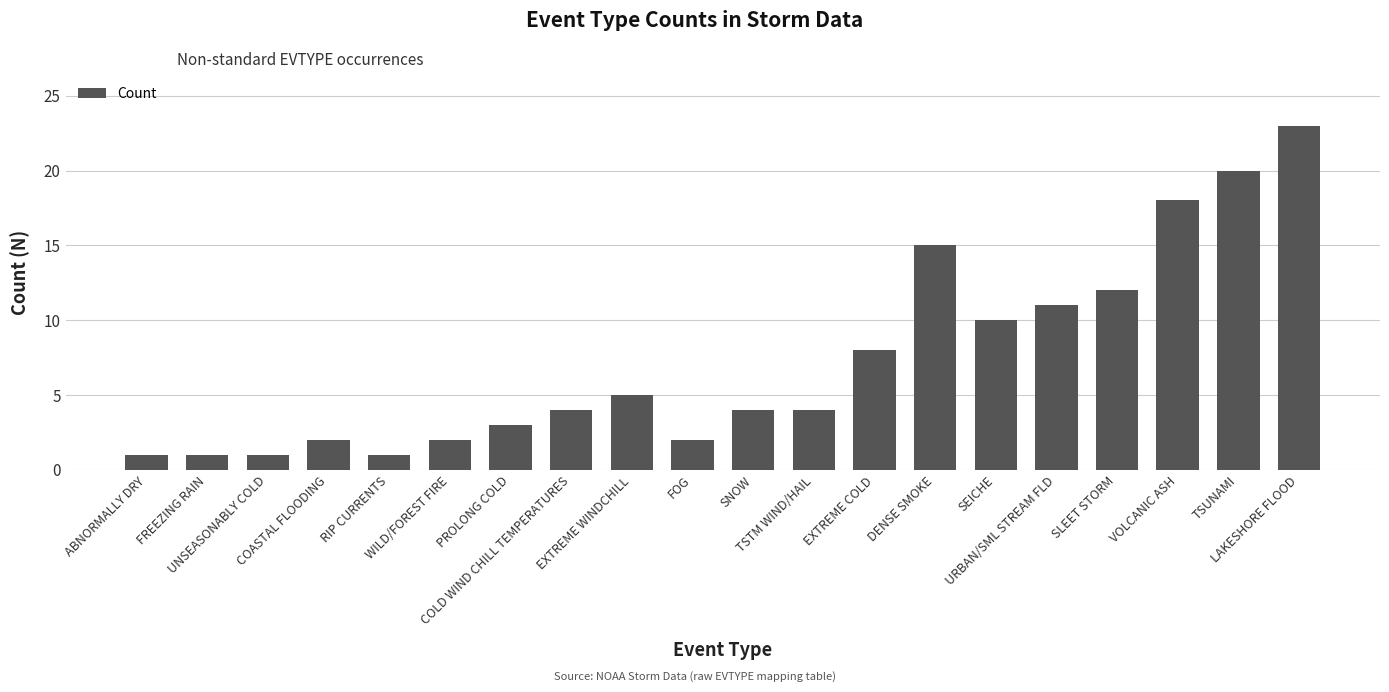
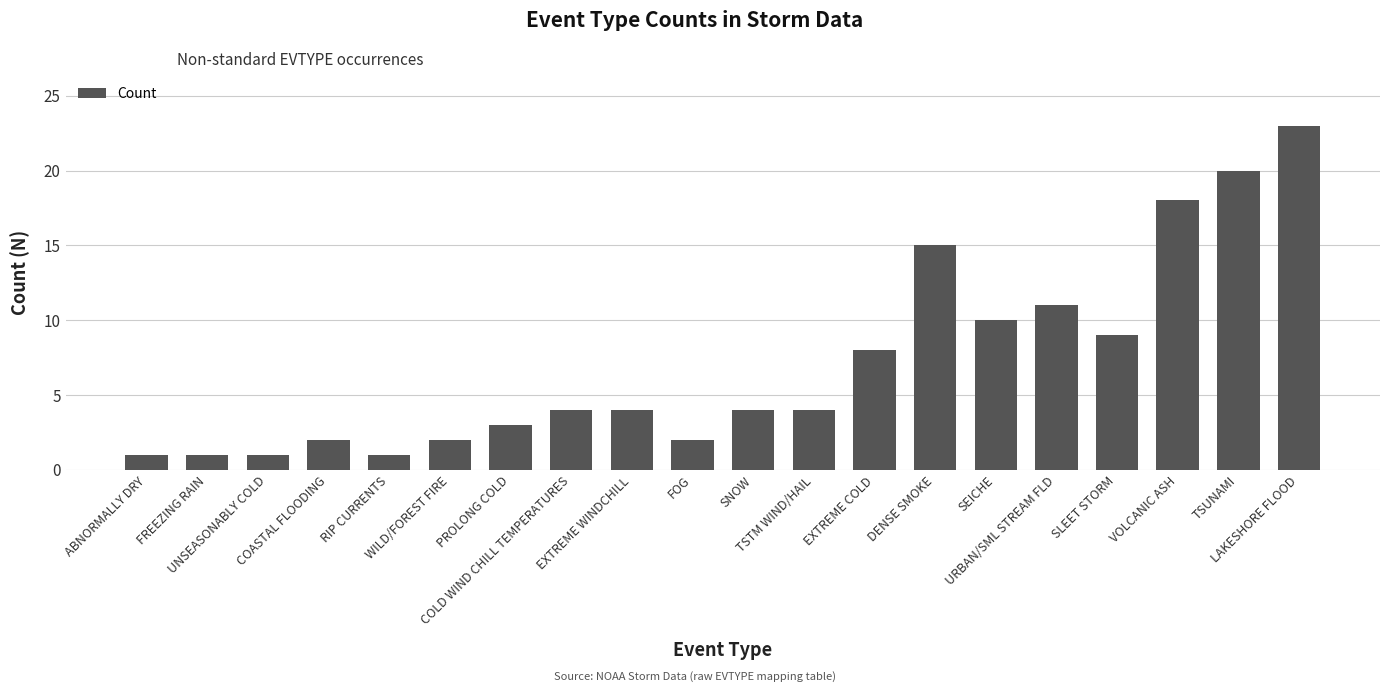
  {
    "ABNORMALLY DRY": 1,
    "FREEZING RAIN": 1,
    "UNSEASONABLY COLD": 1,
    "COASTAL FLOODING": 2,
    "RIP CURRENTS": 1,
    "WILD/FOREST FIRE": 2,
    "PROLONG COLD": 3,
    "COLD WIND CHILL TEMPERATURES": 4,
-   "EXTREME WINDCHILL": 5,
+   "EXTREME WINDCHILL": 4,
    "FOG": 2,
    "SNOW": 4,
    "TSTM WIND/HAIL": 4,
    "EXTREME COLD": 8,
    "DENSE SMOKE": 15,
    "SEICHE": 10,
    "URBAN/SML STREAM FLD": 11,
-   "SLEET STORM": 12,
+   "SLEET STORM": 9,
    "VOLCANIC ASH": 18,
    "TSUNAMI": 20,
    "LAKESHORE FLOOD": 23
  }
